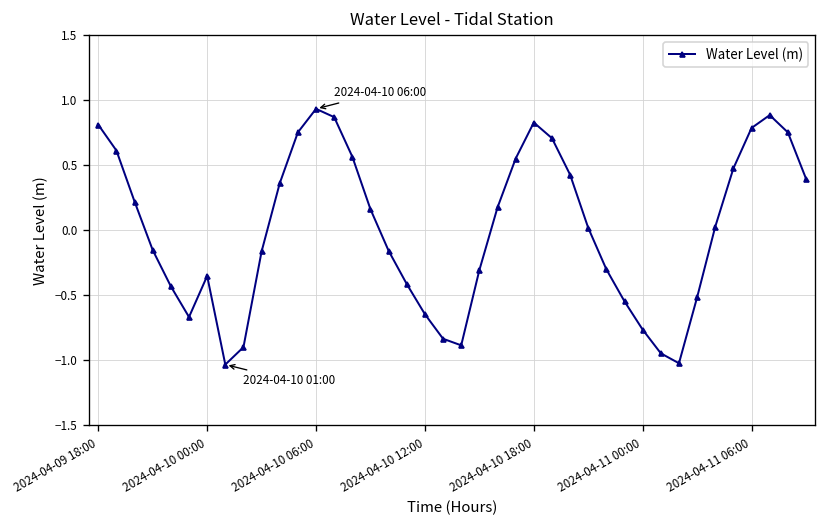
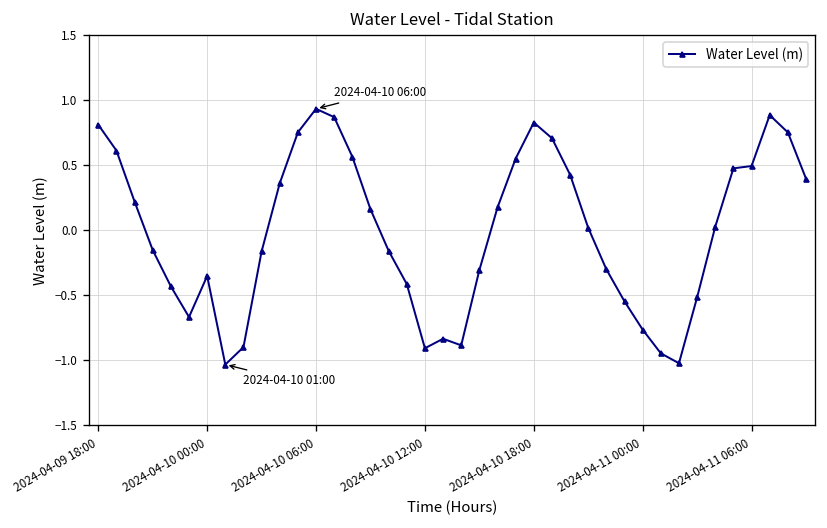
  {
    "2024-04-09 18:00": 0.81,
    "2024-04-10 00:00": -0.35,
-   "2024-04-10 12:00": -0.65,
+   "2024-04-10 12:00": -0.91,
    "2024-04-10 18:00": 0.83,
    "2024-04-11 00:00": -0.76,
-   "2024-04-11 06:00": 0.79
+   "2024-04-11 06:00": 0.49
  }
